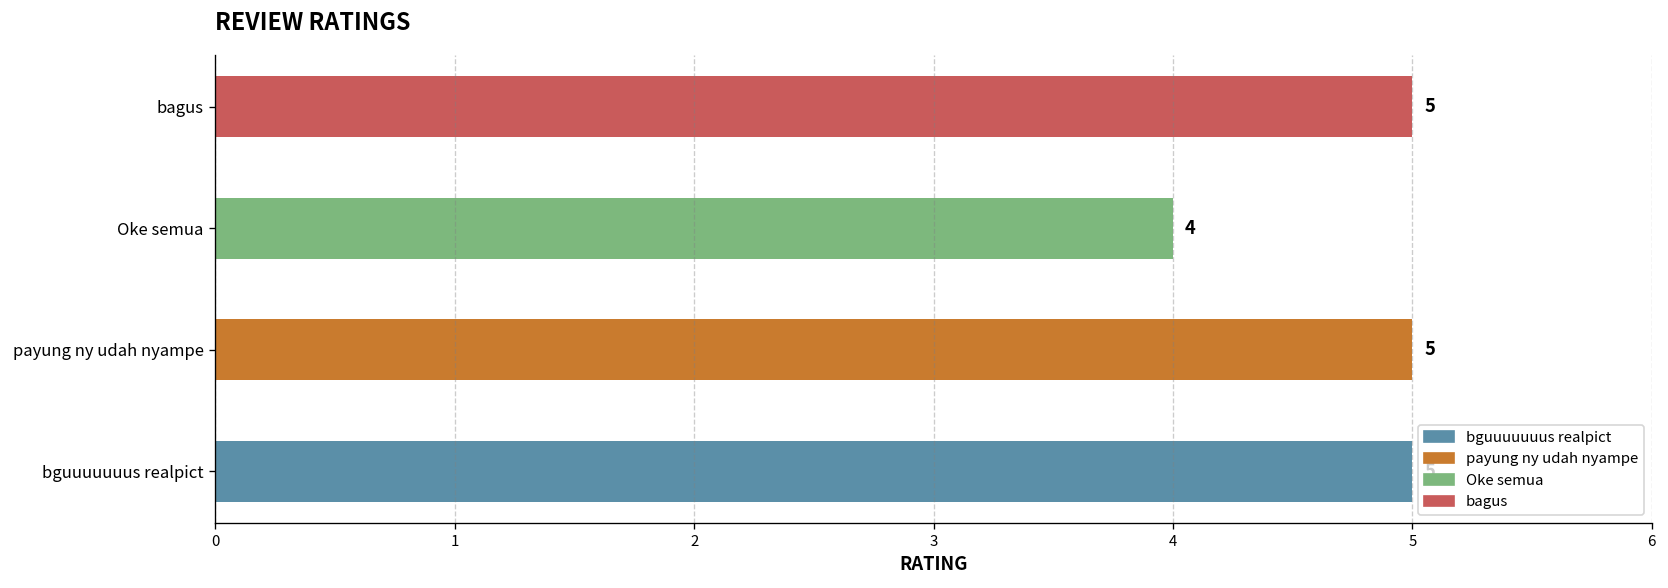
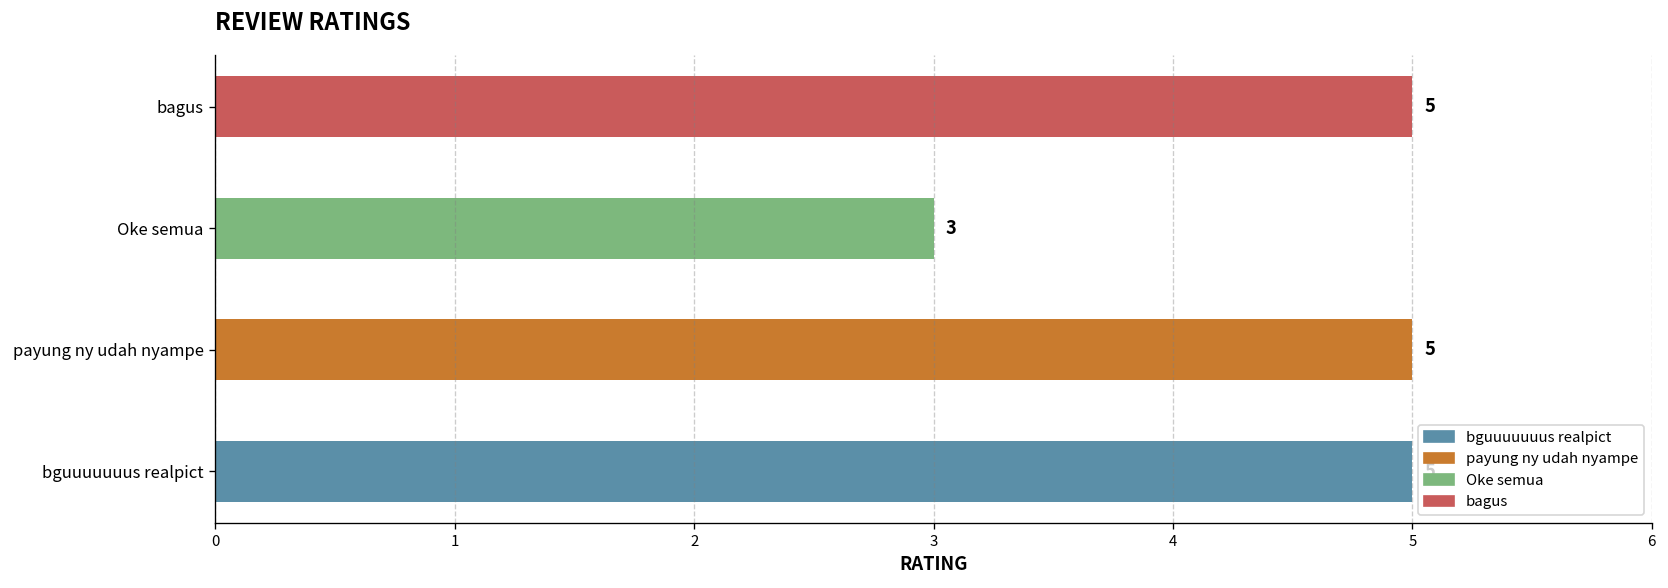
  {
    "bagus": 5,
-   "Oke semua": 4,
+   "Oke semua": 3,
    "payung ny udah nyampe": 5
  }
